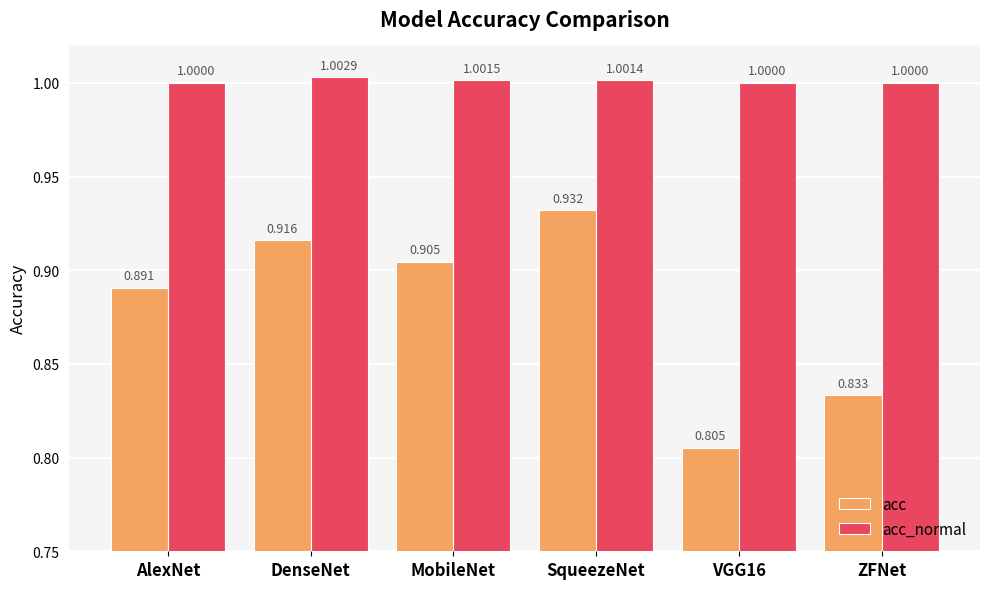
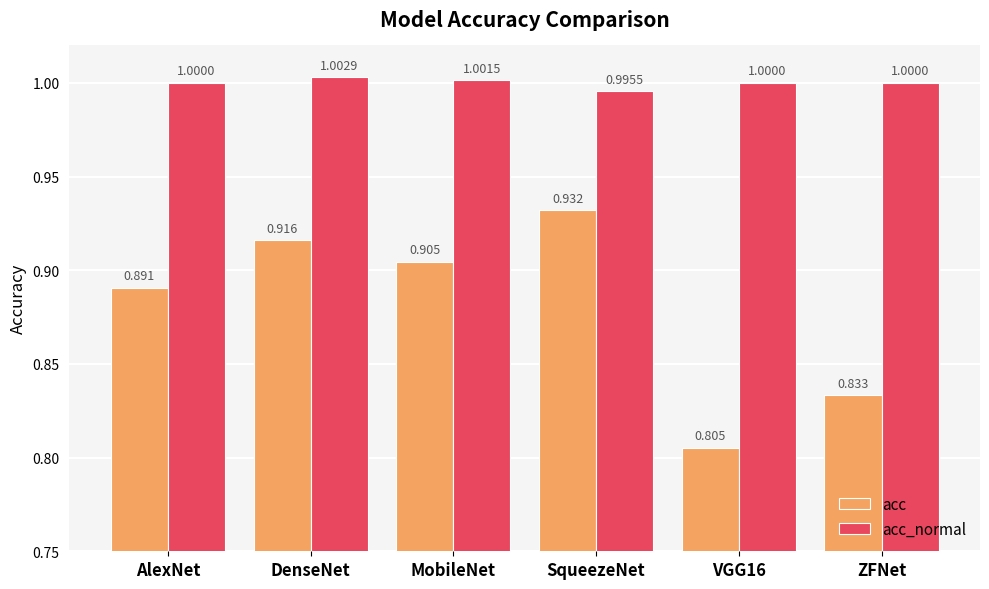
  {
    "acc": {
      "AlexNet": 0.891,
      "DenseNet": 0.916,
      "MobileNet": 0.905,
      "SqueezeNet": 0.932,
      "VGG16": 0.805,
      "ZFNet": 0.833
    },
    "acc_normal": {
      "AlexNet": 1.0000,
      "DenseNet": 1.0029,
      "MobileNet": 1.0015,
-     "SqueezeNet": 1.0014,
+     "SqueezeNet": 0.9955,
      "VGG16": 1.0000,
      "ZFNet": 1.0000
    }
  }
